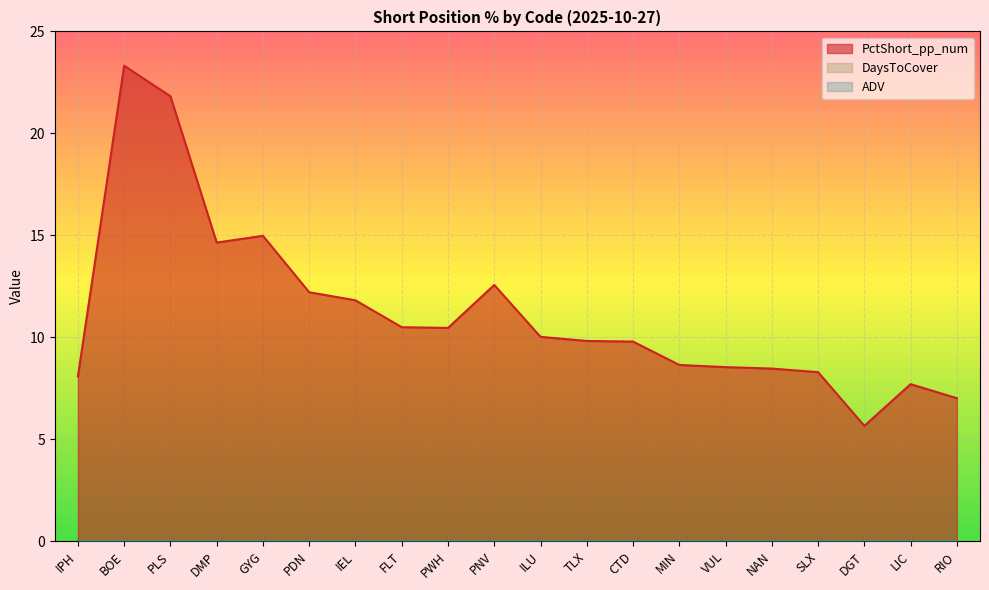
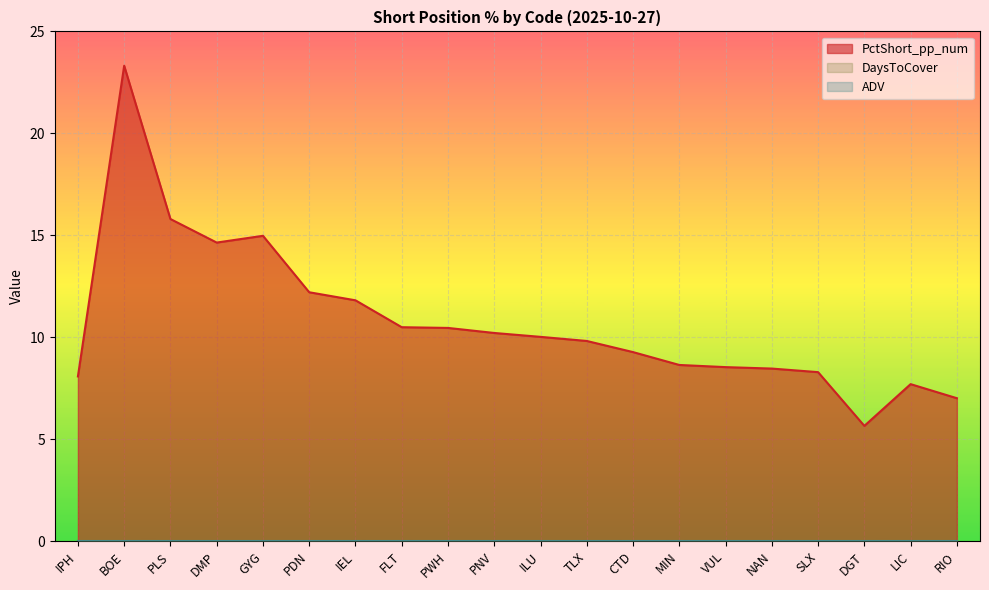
  {
    "PctShort_pp_num": {
      "IPH": 8.1,
      "BOE": 23.3,
-     "PLS": 21.8,
+     "PLS": 15.8,
      "DMP": 14.6,
      "GYG": 15.0,
      "PDN": 12.2,
      "IEL": 11.8,
      "FLT": 10.5,
      "PWH": 10.5,
-     "PNV": 12.6,
+     "PNV": 10.2,
      "ILU": 10.0,
      "TLX": 9.8,
-     "CTD": 9.8,
+     "CTD": 9.3,
      "MIN": 8.6,
      "VUL": 8.5,
      "NAN": 8.5,
      "SLX": 8.3,
      "DGT": 5.7,
      "LIC": 7.7,
      "RIO": 7.0
    },
    "ADV": {
      "IPH": 0.0,
      "BOE": 0.0,
      "PLS": 0.0,
      "DMP": 0.0,
      "GYG": 0.0,
      "PDN": 0.0,
      "IEL": 0.0,
      "FLT": 0.0,
      "PWH": 0.0,
      "PNV": 0.0,
      "ILU": 0.0,
      "TLX": 0.0,
      "CTD": 0.0,
      "MIN": 0.0,
      "VUL": 0.0,
      "NAN": 0.0,
      "SLX": 0.0,
      "DGT": 0.0,
      "LIC": 0.0,
      "RIO": 0.0
    }
  }
